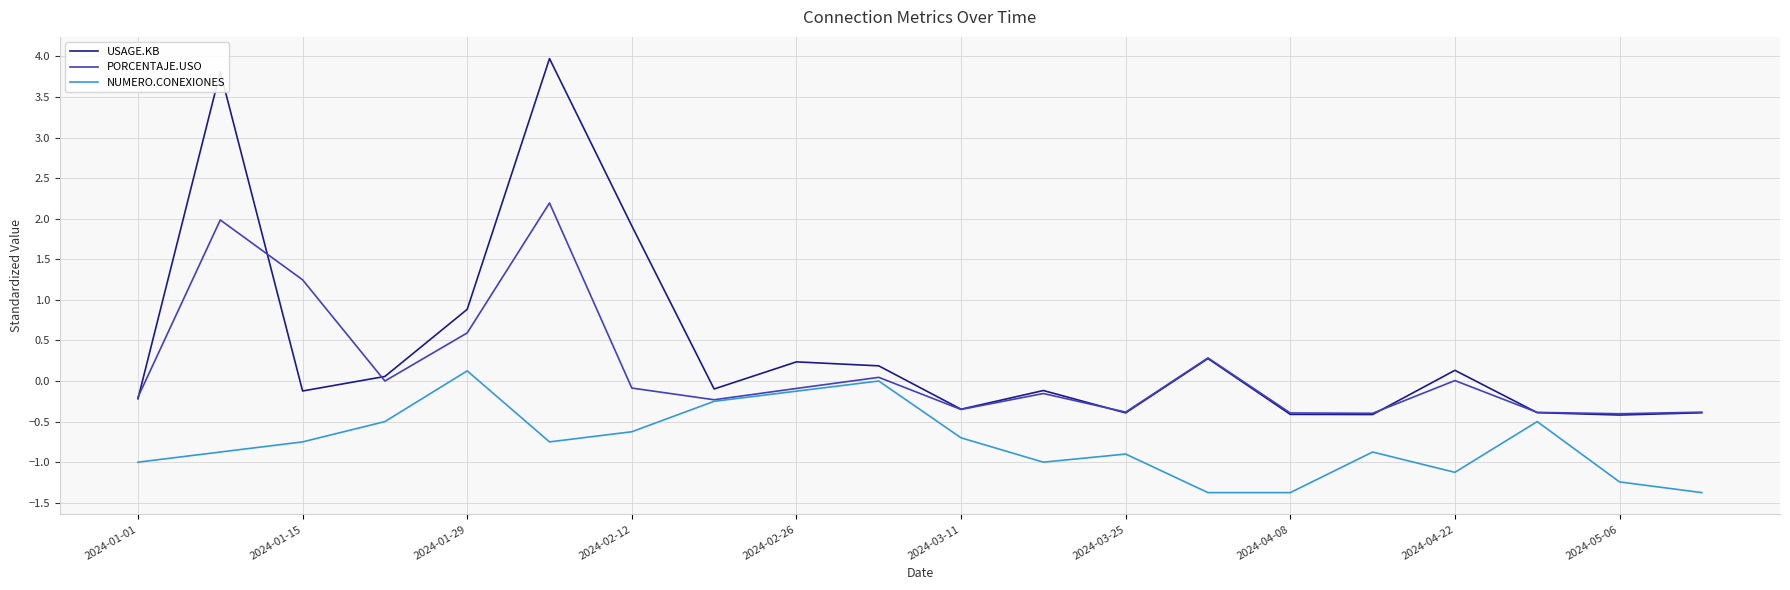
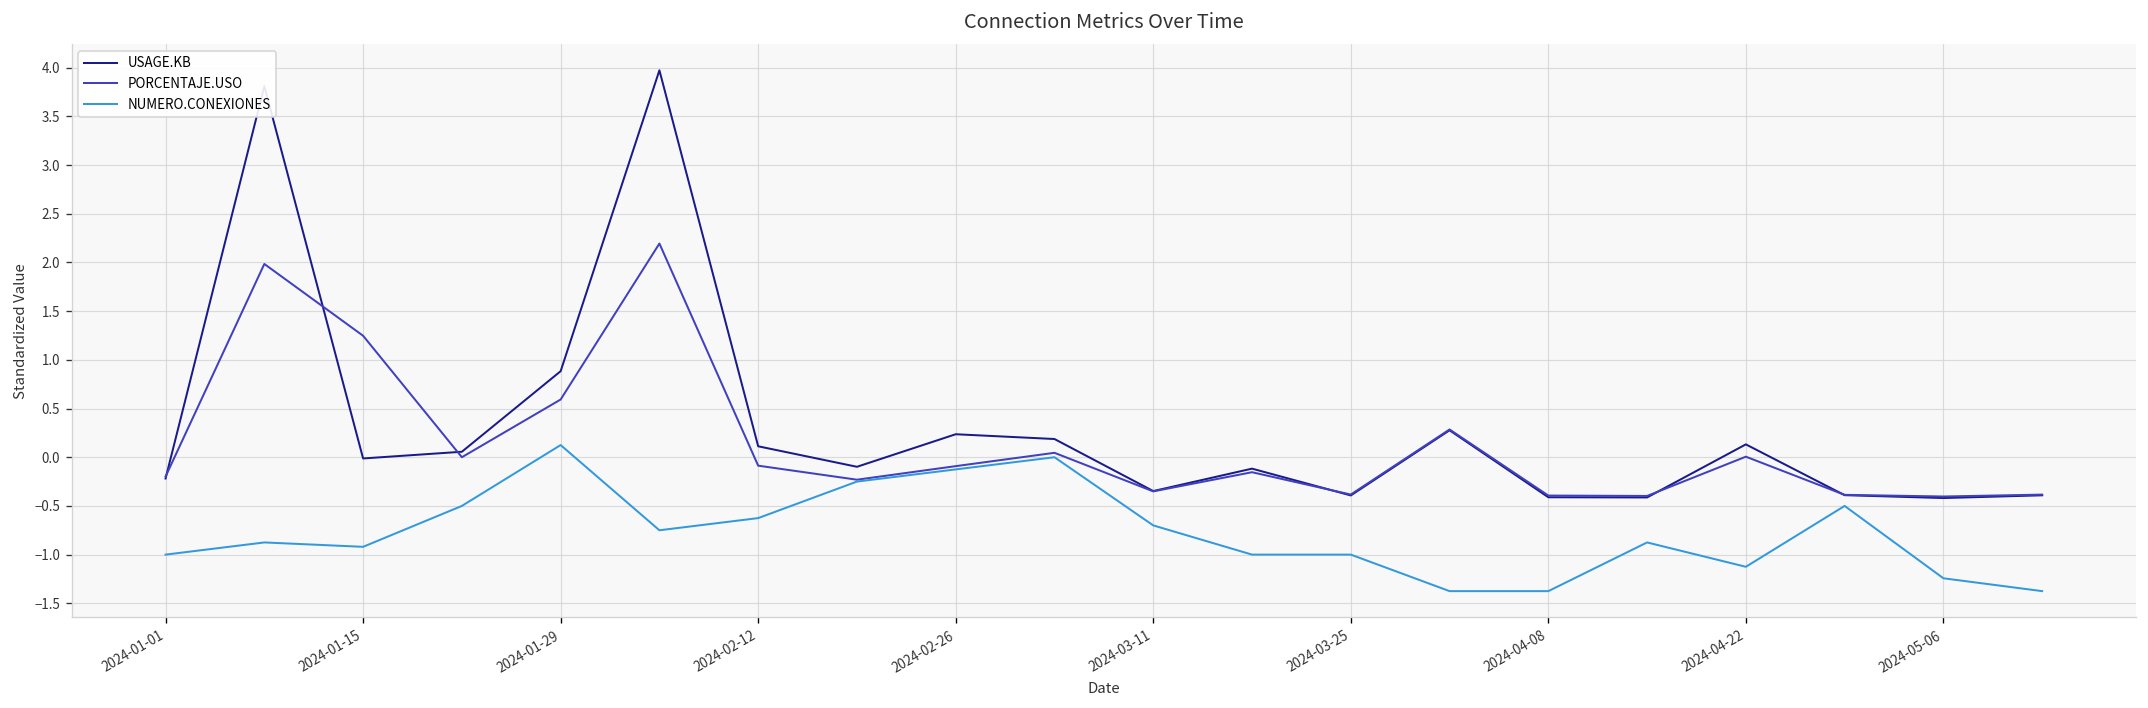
  {
    "USAGE.KB": {
-     "2024-01-15": -0.1,
+     "2024-01-15": 0.0,
      "2024-01-29": 0.9,
-     "2024-02-12": 1.9,
+     "2024-02-12": 0.1,
      "2024-02-26": 0.2,
      "2024-04-22": 0.1
    },
    "PORCENTAJE.USO": {
      "2024-01-15": 1.2,
      "2024-01-29": 0.6,
      "2024-02-12": -0.1,
      "2024-02-26": -0.1,
      "2024-04-22": 0.0
    },
    "NUMERO.CONEXIONES": {
      "2024-01-01": -1.0,
-     "2024-01-15": -0.8,
+     "2024-01-15": -0.9,
      "2024-01-29": 0.1,
      "2024-02-12": -0.6,
      "2024-02-26": -0.1,
      "2024-03-11": -0.7,
-     "2024-03-25": -0.9,
+     "2024-03-25": -1.0,
      "2024-04-08": -1.4,
      "2024-04-22": -1.1,
      "2024-05-06": -1.2
    }
  }
